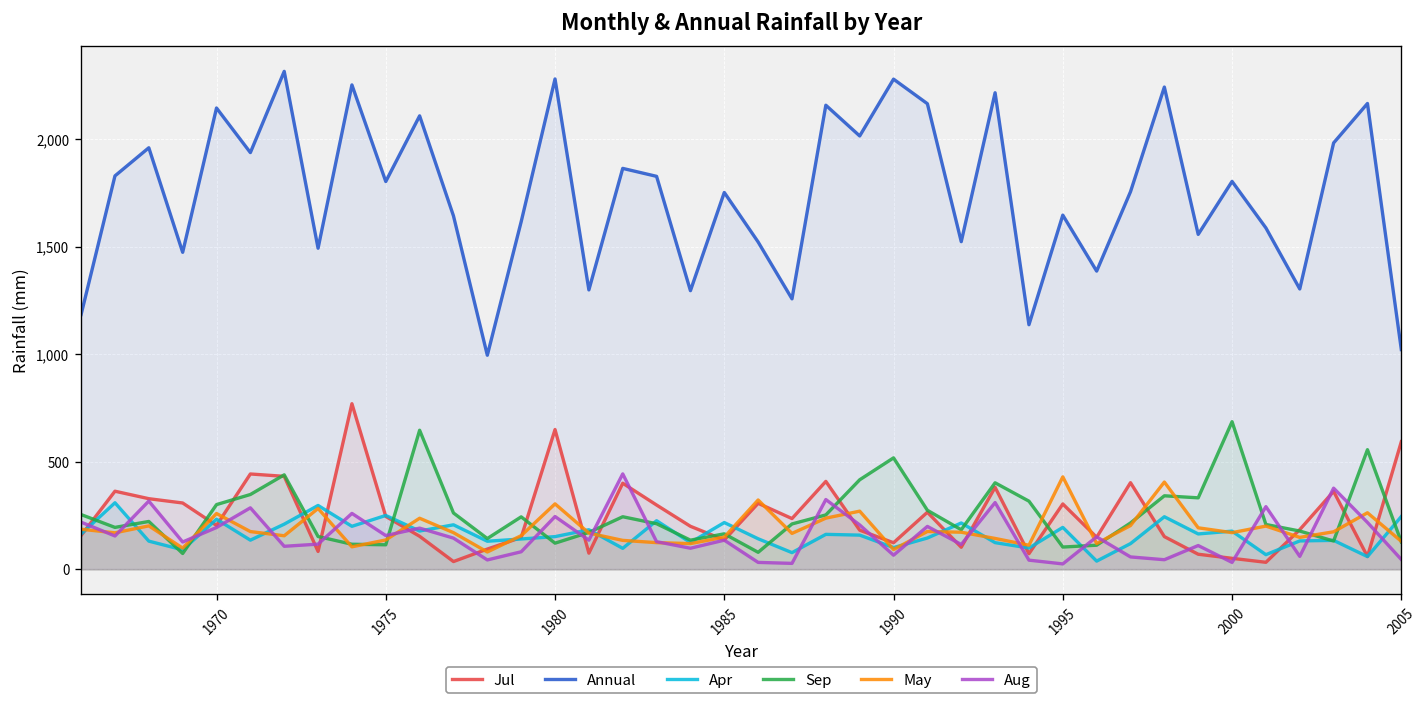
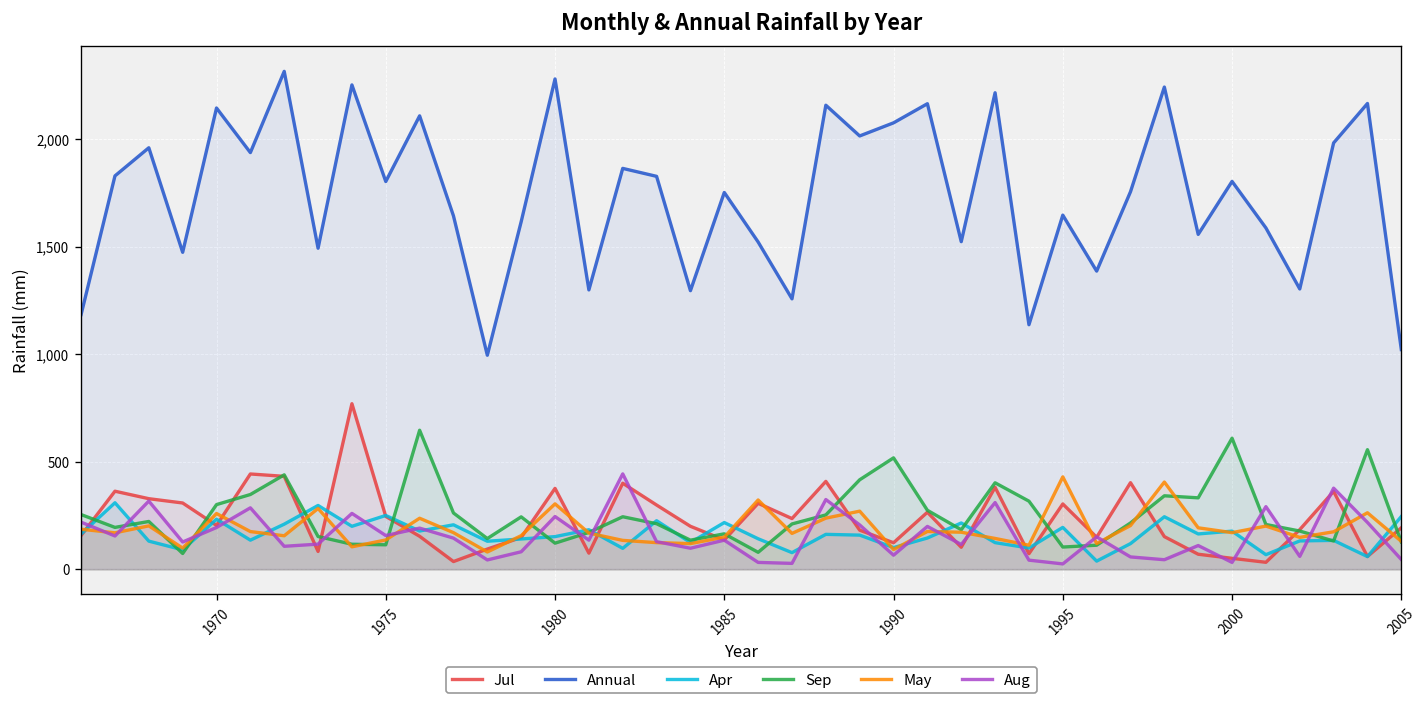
  {
    "Jul": {
-     "1980": "650",
+     "1980": "380",
      "1990": "120",
      "1995": "300",
      "2000": "50",
-     "2005": "590"
+     "2005": "190"
    },
    "Annual": {
      "1970": "2,150",
      "1975": "1,800",
      "1980": "2,280",
      "1985": "1,750",
-     "1990": "2,280",
+     "1990": "2,080",
      "1995": "1,650",
      "2000": "1,810",
      "2005": "1,020"
    },
    "Apr": {
      "1970": "230",
      "1980": "150",
      "1985": "220",
      "1995": "200",
      "2005": "250"
    },
    "Sep": {
      "1970": "300",
      "1975": "110",
      "1980": "120",
      "1985": "170",
      "1990": "520",
      "1995": "100",
-     "2000": "690"
+     "2000": "610"
    },
    "May": {
      "1970": "260",
      "1975": "140",
      "1980": "300",
      "1995": "430"
    },
    "Aug": {
      "1975": "160",
      "1980": "250",
      "1990": "70",
      "1995": "30",
      "2000": "30",
      "2005": "50"
    }
  }
